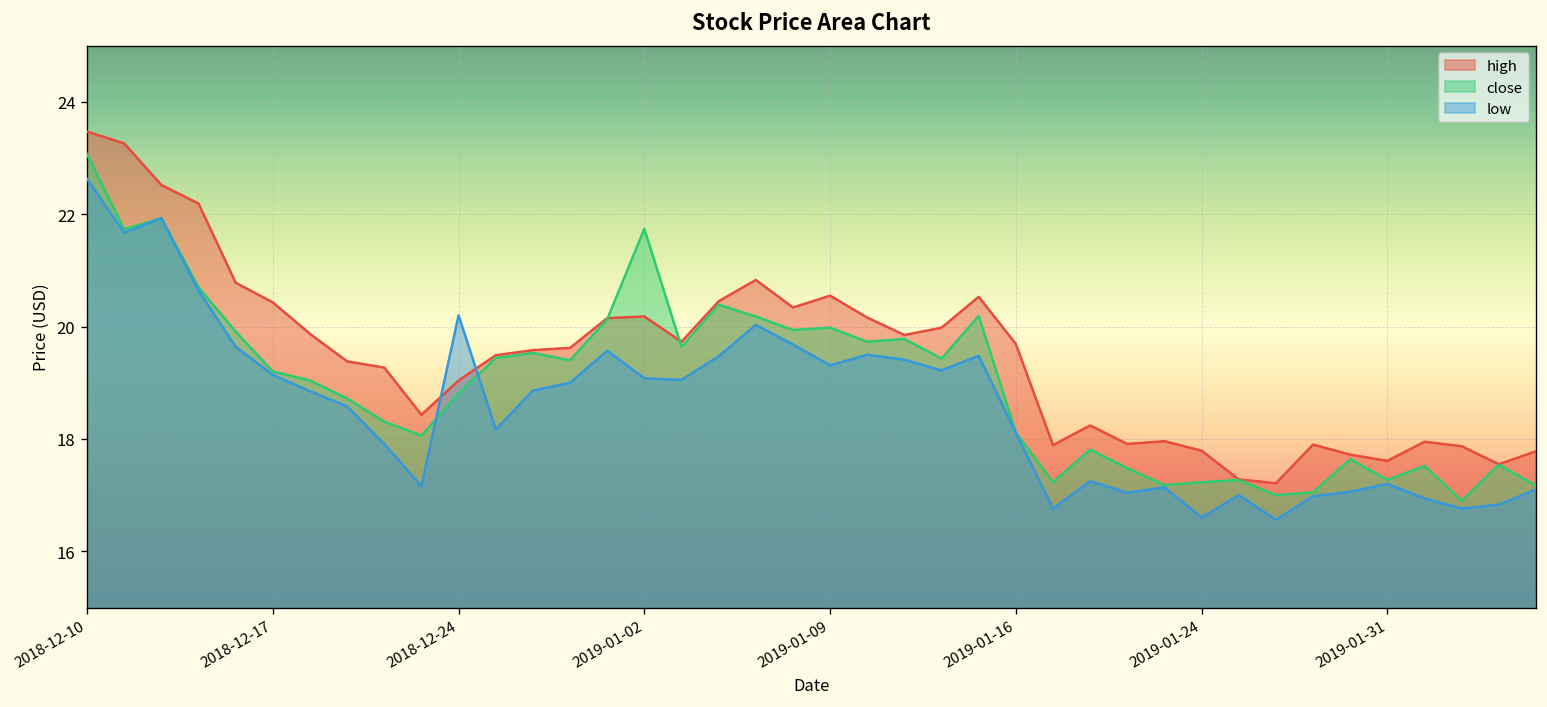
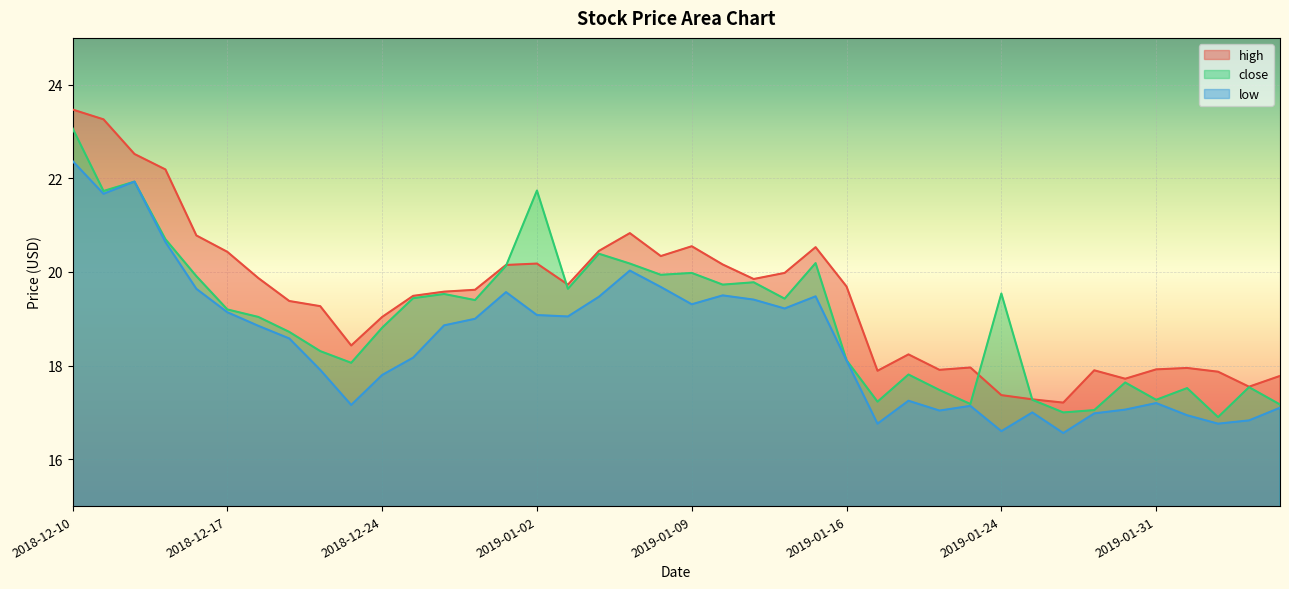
  {
    "high": {
      "2018-12-10": 23.5,
      "2018-12-17": 20.4,
      "2018-12-24": 19.0,
      "2019-01-02": 20.2,
      "2019-01-09": 20.6,
      "2019-01-16": 19.7,
-     "2019-01-24": 17.8,
-     "2019-01-31": 17.6
+     "2019-01-24": 17.4,
+     "2019-01-31": 17.9
    },
    "close": {
      "2018-12-10": 23.1,
      "2018-12-17": 19.2,
      "2018-12-24": 18.8,
      "2019-01-02": 21.7,
      "2019-01-09": 20.0,
-     "2019-01-24": 17.2,
+     "2019-01-24": 19.5,
      "2019-01-31": 17.3
    },
    "low": {
-     "2018-12-10": 22.6,
+     "2018-12-10": 22.4,
      "2018-12-17": 19.1,
-     "2018-12-24": 20.2,
+     "2018-12-24": 17.8,
      "2019-01-02": 19.1,
      "2019-01-09": 19.3,
      "2019-01-24": 16.6,
      "2019-01-31": 17.2
    }
  }
